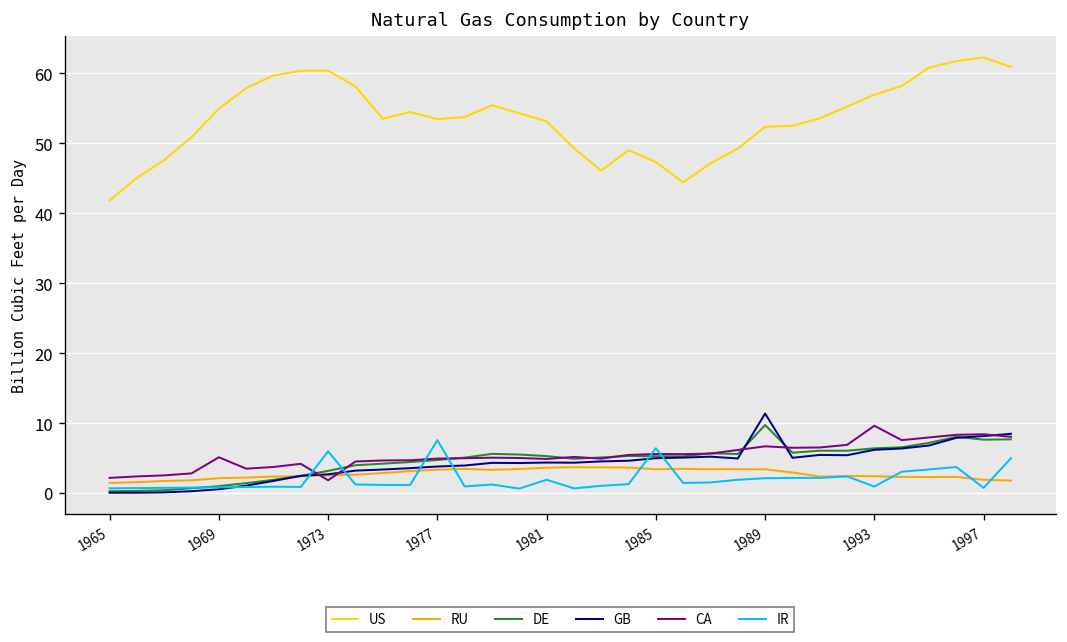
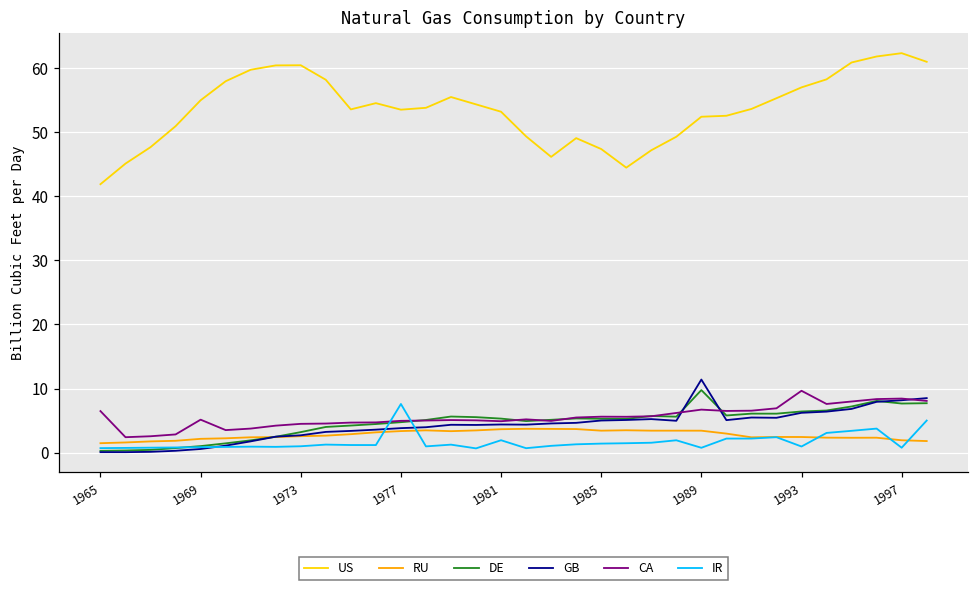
  {
    "DE": {
      "1973": 3,
      "1989": 10,
      "1997": 8
    },
    "GB": {
      "1977": 4,
      "1981": 4,
      "1989": 11
    },
    "CA": {
-     "1965": 2,
+     "1965": 6,
      "1969": 5,
-     "1973": 2,
+     "1973": 4,
      "1989": 7,
      "1993": 10
    },
    "IR": {
-     "1973": 6,
+     "1973": 1,
      "1977": 8,
      "1981": 2,
-     "1985": 6,
-     "1989": 2,
+     "1985": 1,
+     "1989": 1,
      "1993": 1,
      "1997": 1
    }
  }
